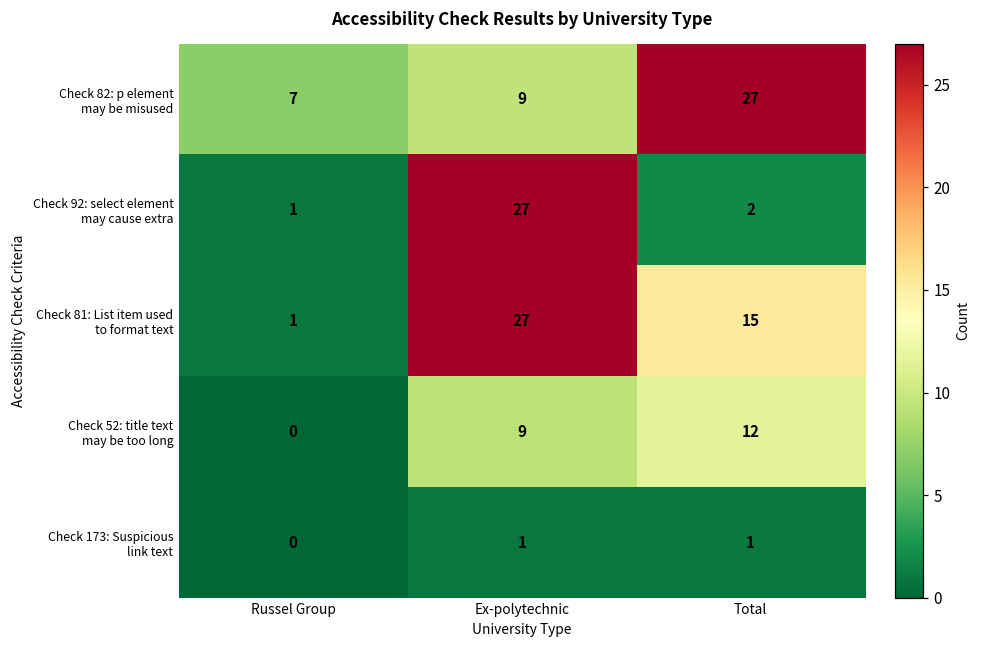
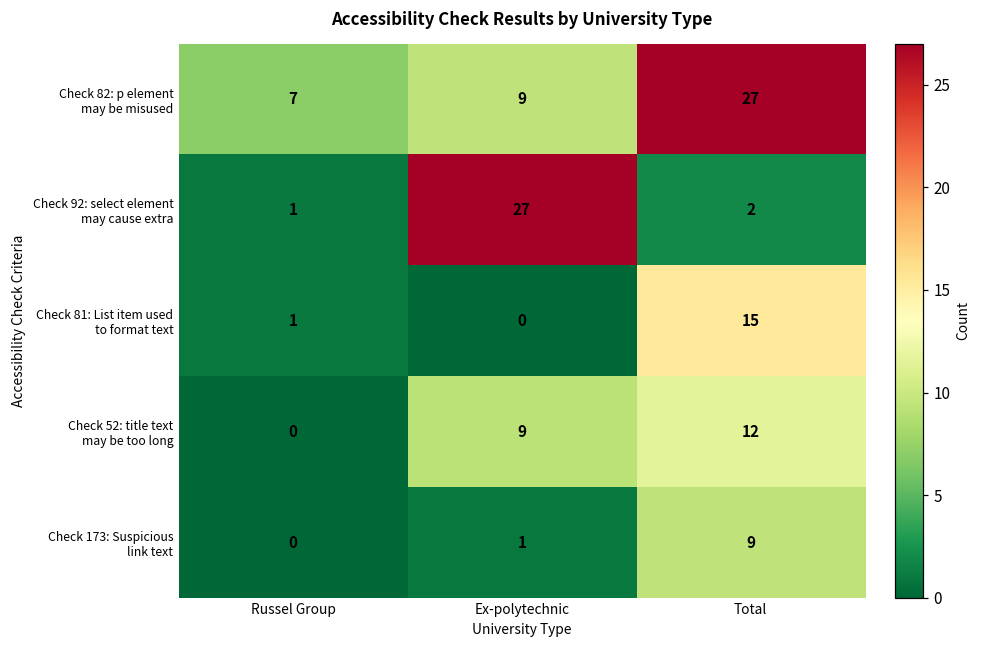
  {
    "Check 82: p element may be misused": {
      "Russel Group": 7,
      "Ex-polytechnic": 9,
      "Total": 27
    },
    "Check 92: select element may cause extra": {
      "Russel Group": 1,
      "Ex-polytechnic": 27,
      "Total": 2
    },
    "Check 81: List item used to format text": {
      "Russel Group": 1,
-     "Ex-polytechnic": 27,
+     "Ex-polytechnic": 0,
      "Total": 15
    },
    "Check 52: title text may be too long": {
      "Russel Group": 0,
      "Ex-polytechnic": 9,
      "Total": 12
    },
    "Check 173: Suspicious link text": {
      "Russel Group": 0,
      "Ex-polytechnic": 1,
-     "Total": 1
+     "Total": 9
    }
  }
